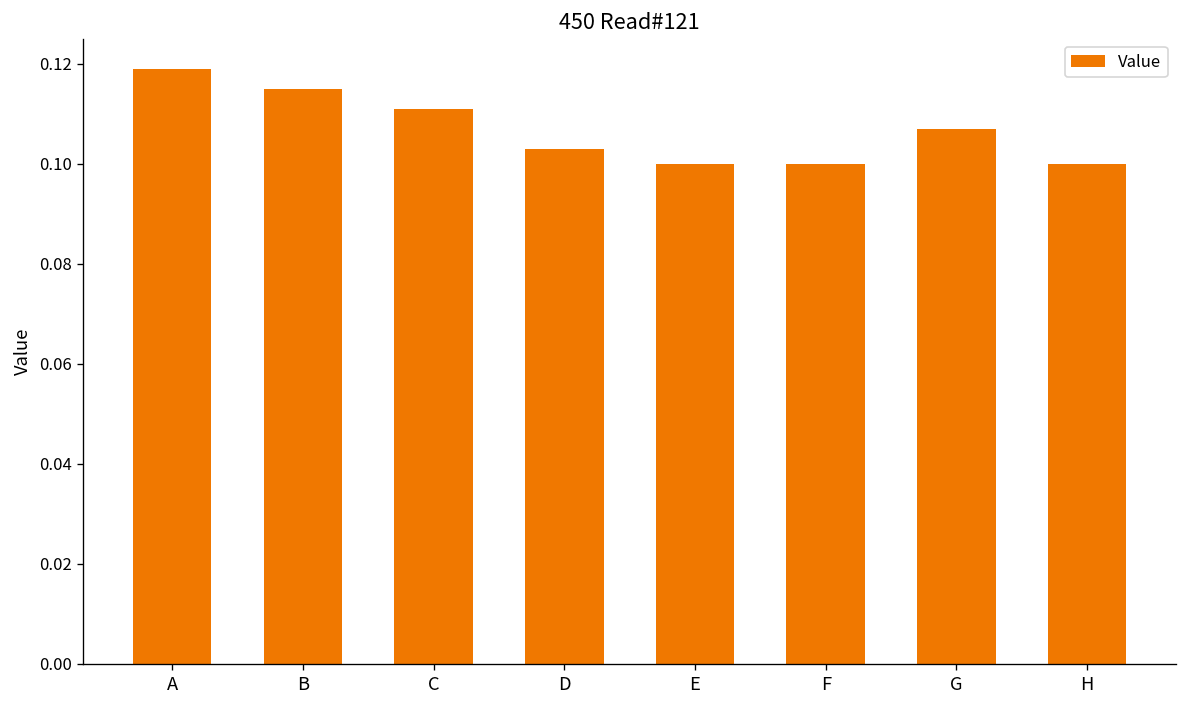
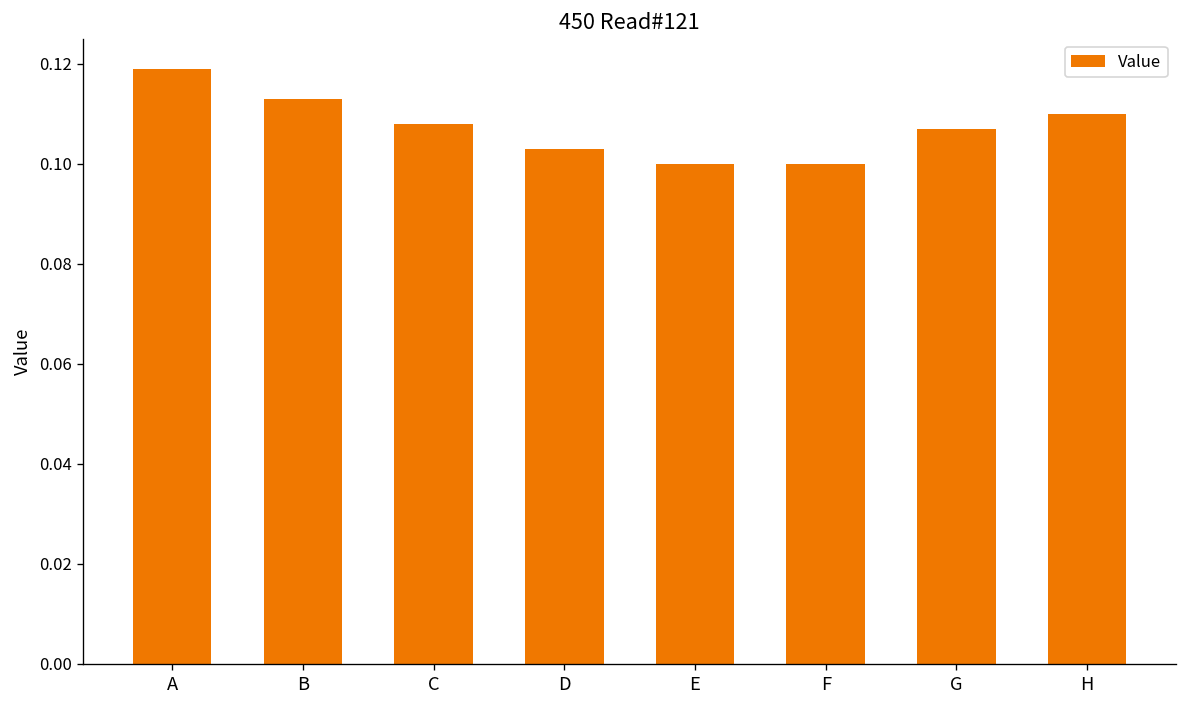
  {
    "A": 0.119,
-   "B": 0.115,
-   "C": 0.111,
+   "B": 0.113,
+   "C": 0.108,
    "D": 0.103,
    "E": 0.100,
    "F": 0.100,
    "G": 0.107,
-   "H": 0.10
+   "H": 0.11
  }
